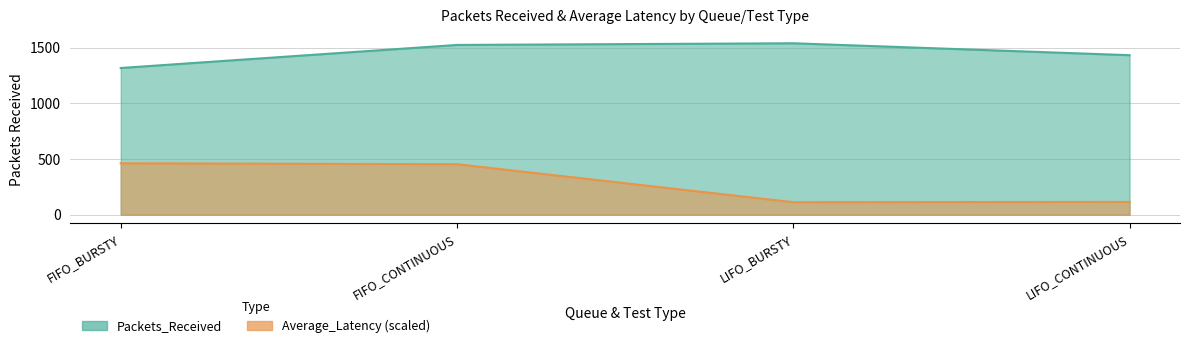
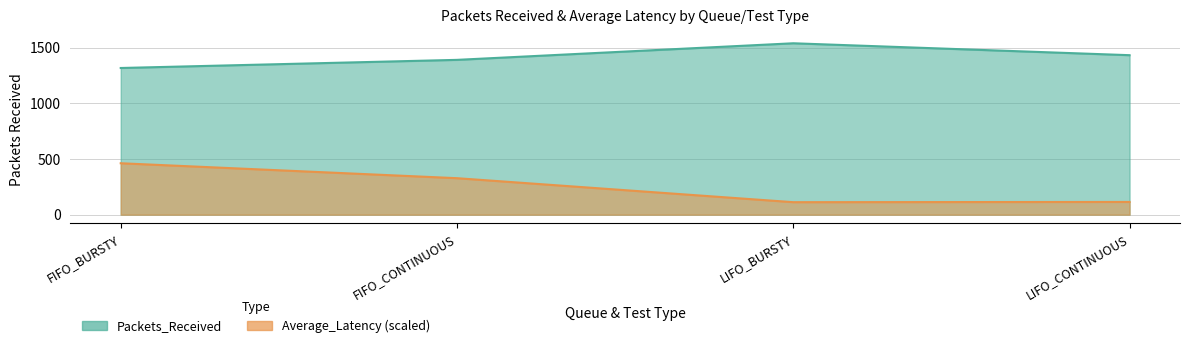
  {
    "Packets_Received": {
      "FIFO_BURSTY": 1320,
-     "FIFO_CONTINUOUS": 1520,
+     "FIFO_CONTINUOUS": 1390,
      "LIFO_BURSTY": 1540,
      "LIFO_CONTINUOUS": 1430
    },
    "Average_Latency (scaled)": {
      "FIFO_BURSTY": 460,
-     "FIFO_CONTINUOUS": 450,
+     "FIFO_CONTINUOUS": 330,
      "LIFO_BURSTY": 110,
      "LIFO_CONTINUOUS": 110
    }
  }
